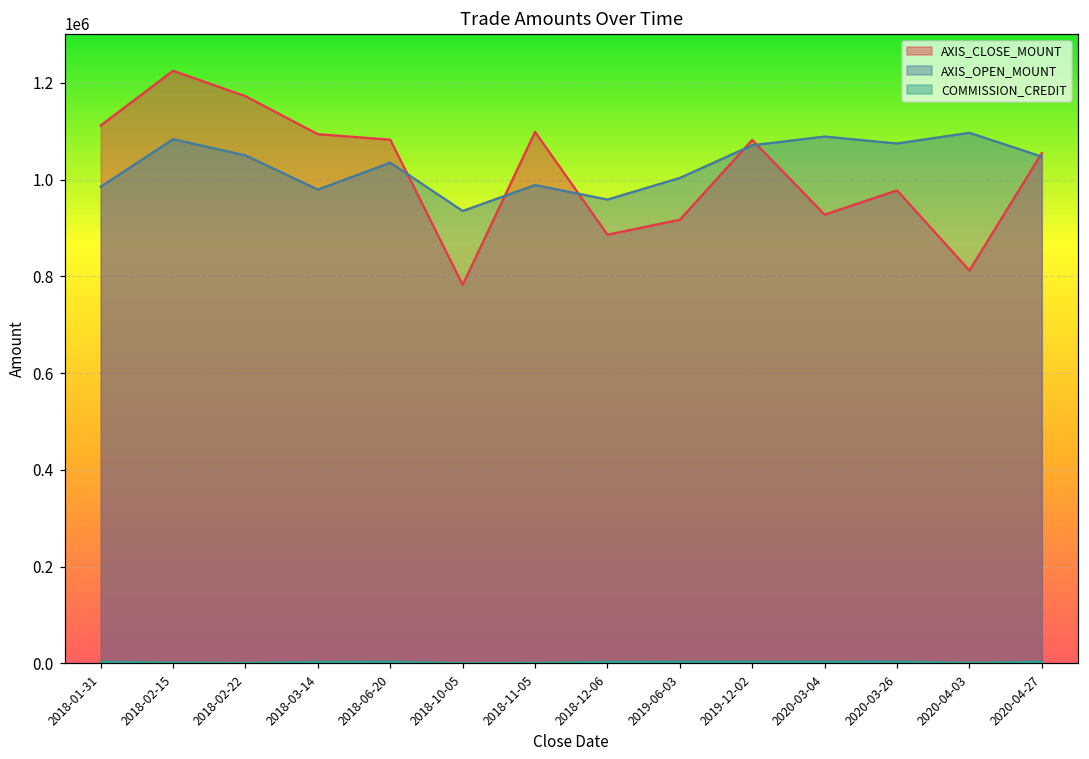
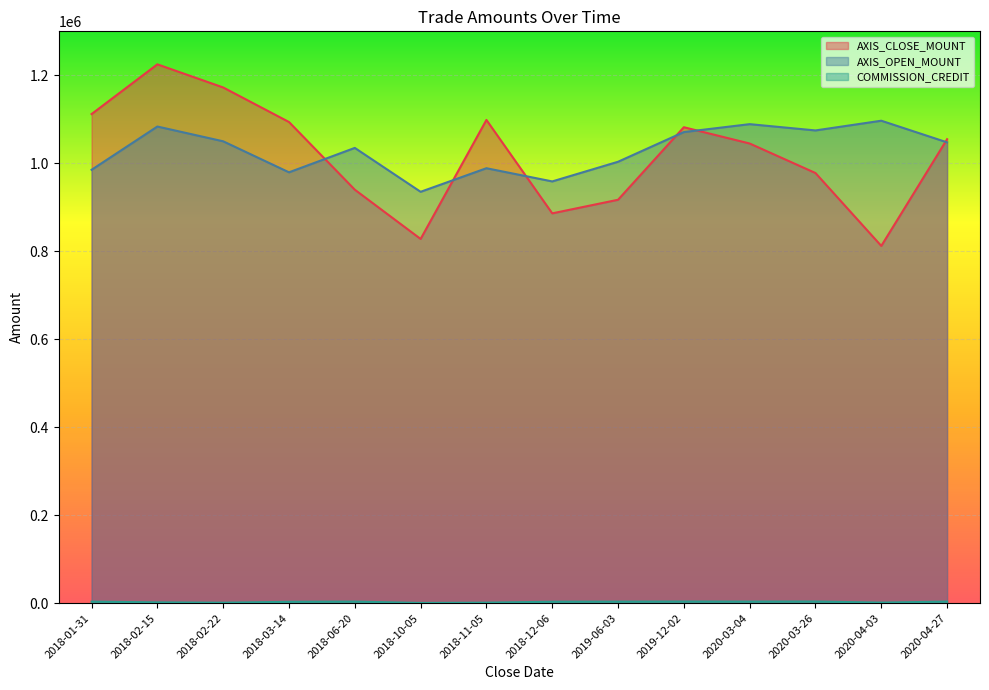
  {
    "AXIS_CLOSE_MOUNT": {
      "2018-01-31": 1110000,
      "2018-02-15": 1230000,
      "2018-02-22": 1170000,
      "2018-03-14": 1090000,
-     "2018-06-20": 1080000,
-     "2018-10-05": 780000,
+     "2018-06-20": 940000,
+     "2018-10-05": 830000,
      "2018-11-05": 1100000,
      "2018-12-06": 890000,
      "2019-06-03": 920000,
      "2019-12-02": 1080000,
-     "2020-03-04": 930000,
+     "2020-03-04": 1050000,
      "2020-03-26": 980000,
      "2020-04-03": 810000,
      "2020-04-27": 1050000
    }
  }
